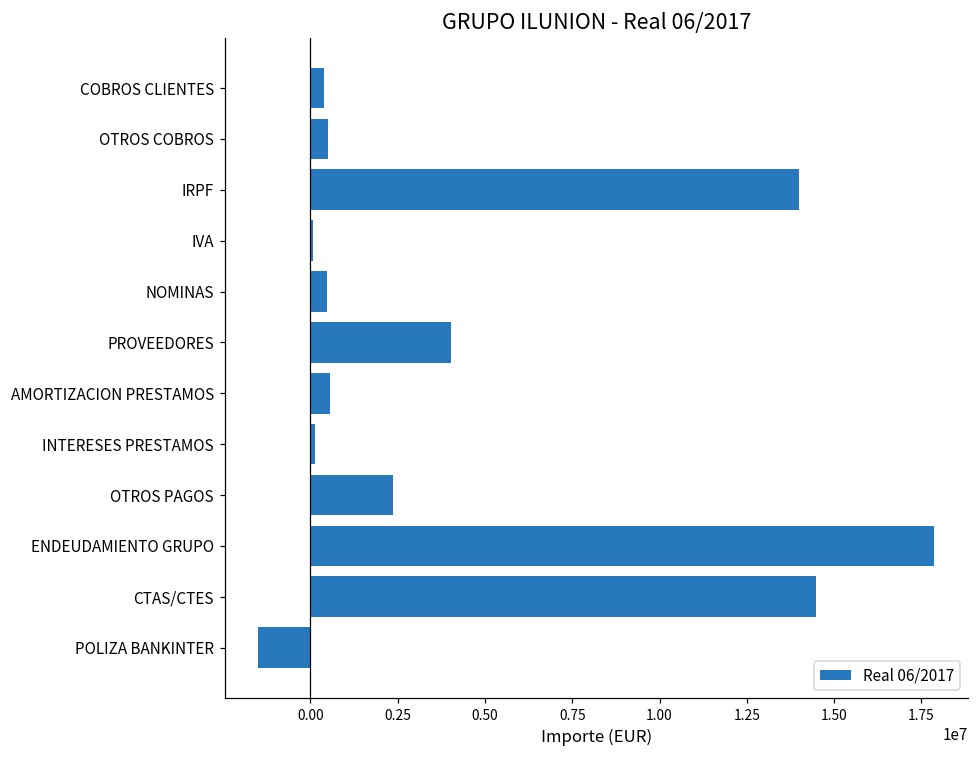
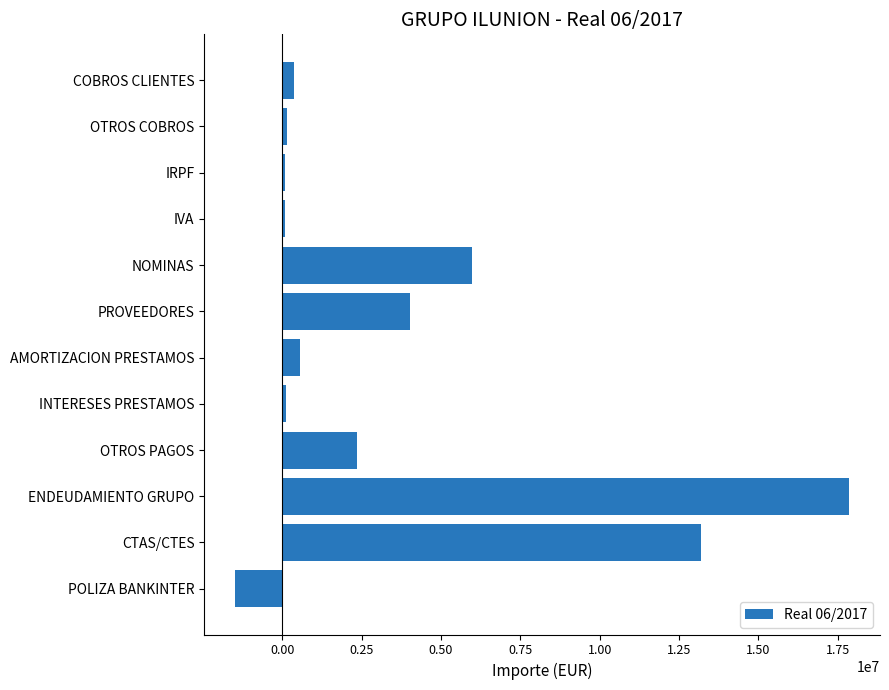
  {
    "COBROS CLIENTES": 400000,
-   "OTROS COBROS": 500000,
-   "IRPF": 14000000,
-   "NOMINAS": 500000,
+   "OTROS COBROS": 200000,
+   "IRPF": 100000,
+   "NOMINAS": 6000000,
    "PROVEEDORES": 4000000,
    "AMORTIZACION PRESTAMOS": 500000,
    "INTERESES PRESTAMOS": 100000,
    "OTROS PAGOS": 2400000,
    "ENDEUDAMIENTO GRUPO": 17900000,
-   "CTAS/CTES": 14500000,
+   "CTAS/CTES": 13200000,
    "POLIZA BANKINTER": -1500000
  }
